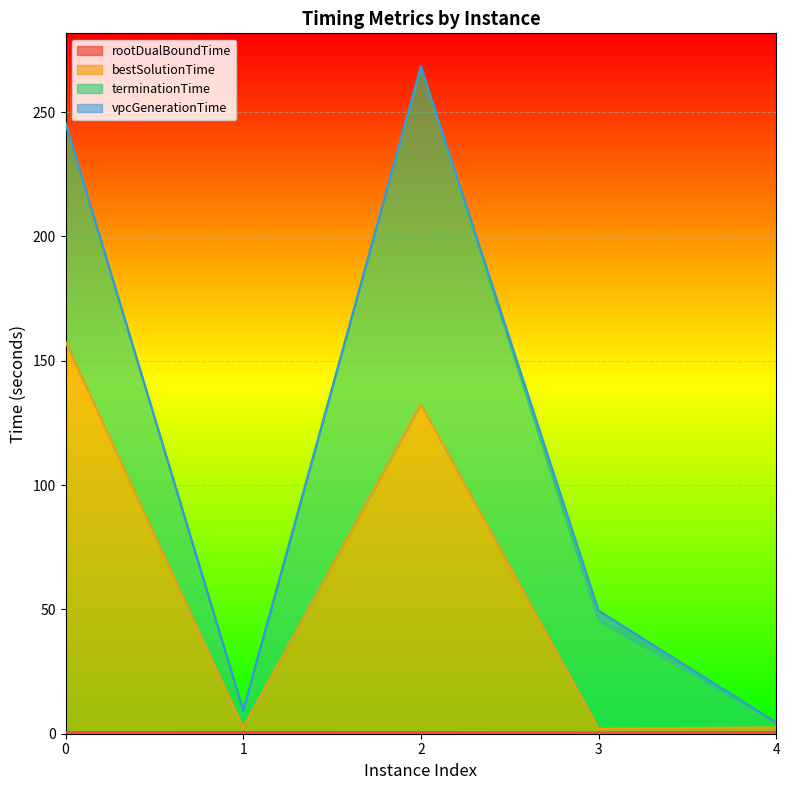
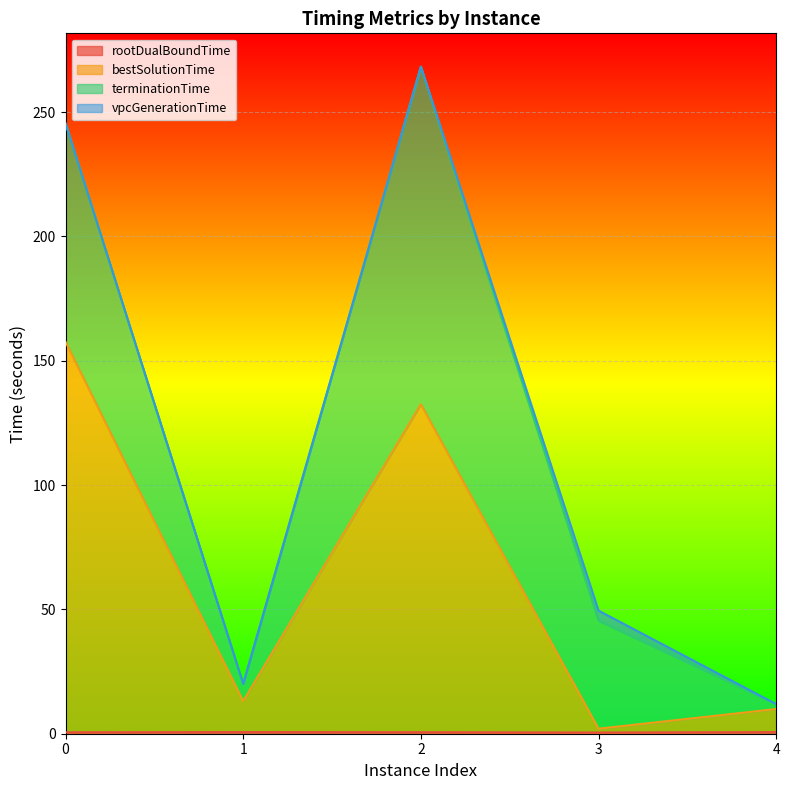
  {
    "rootDualBoundTime": {
      "0": 1,
      "1": 1,
      "2": 1,
      "3": 0,
      "4": 1
    },
    "bestSolutionTime": {
      "0": 157,
-     "1": 2,
+     "1": 12,
      "2": 132,
      "3": 2,
-     "4": 2
+     "4": 9
    },
    "terminationTime": {
      "3": 43
    },
    "vpcGenerationTime": {
      "3": 4
    }
  }
